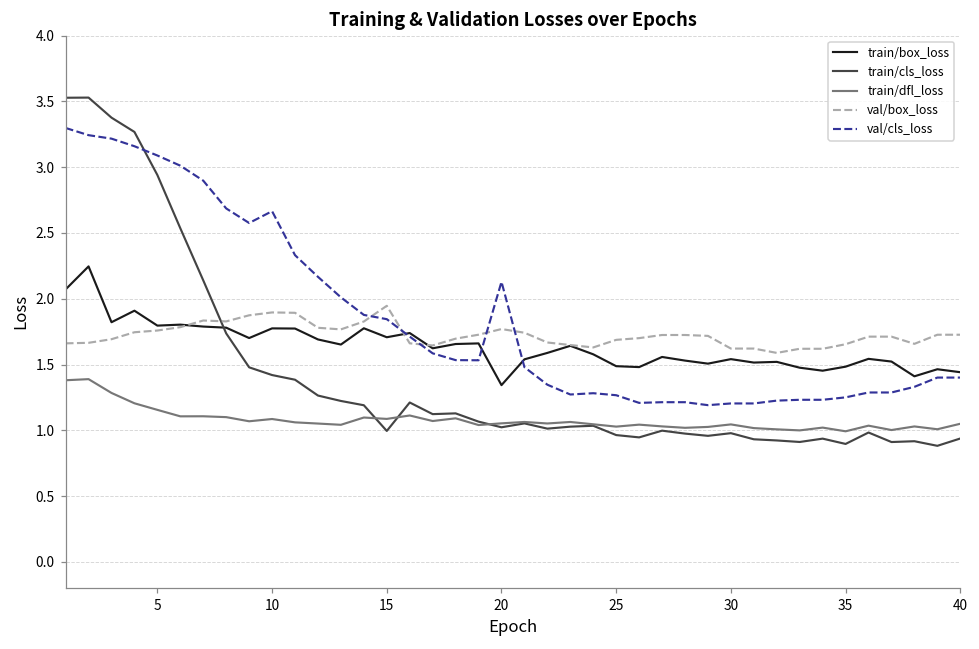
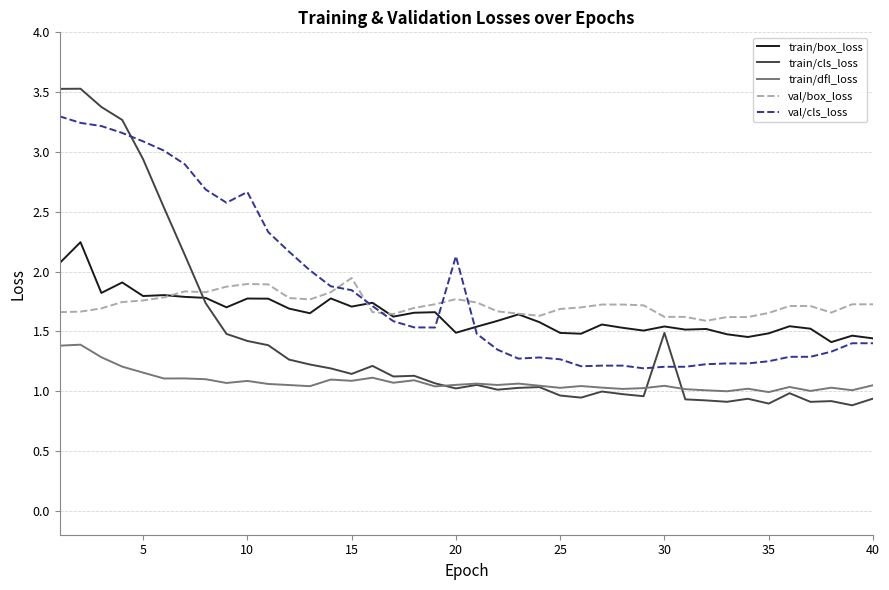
  {
    "train/box_loss": {
      "5": 1.80,
      "10": 1.77,
      "15": 1.71,
-     "20": 1.34,
+     "20": 1.49,
      "25": 1.49,
      "30": 1.54,
      "35": 1.48,
      "40": 1.44
    },
    "train/cls_loss": {
      "5": 2.94,
      "10": 1.42,
-     "15": 1.00,
+     "15": 1.14,
      "20": 1.02,
      "25": 0.96,
-     "30": 0.98,
+     "30": 1.49,
      "35": 0.90,
      "40": 0.94
    },
    "train/dfl_loss": {
      "5": 1.16,
      "10": 1.09,
      "15": 1.09,
      "20": 1.05,
      "25": 1.03,
      "30": 1.04,
      "35": 0.99,
      "40": 1.05
    },
    "val/box_loss": {
      "5": 1.76,
      "10": 1.90,
      "15": 1.95,
      "20": 1.77,
      "25": 1.69,
      "30": 1.62,
      "35": 1.65,
      "40": 1.73
    },
    "val/cls_loss": {
      "5": 3.09,
      "10": 2.67,
      "15": 1.84,
      "20": 2.13,
      "25": 1.27,
      "30": 1.20,
      "35": 1.25,
      "40": 1.40
    }
  }
